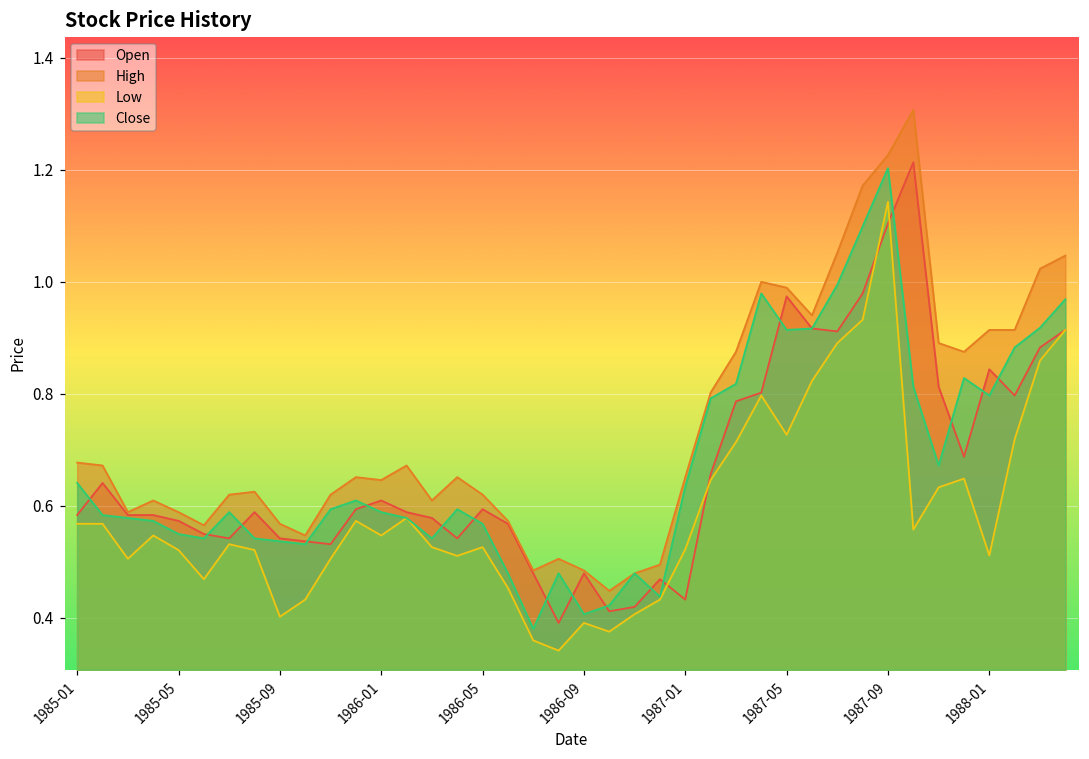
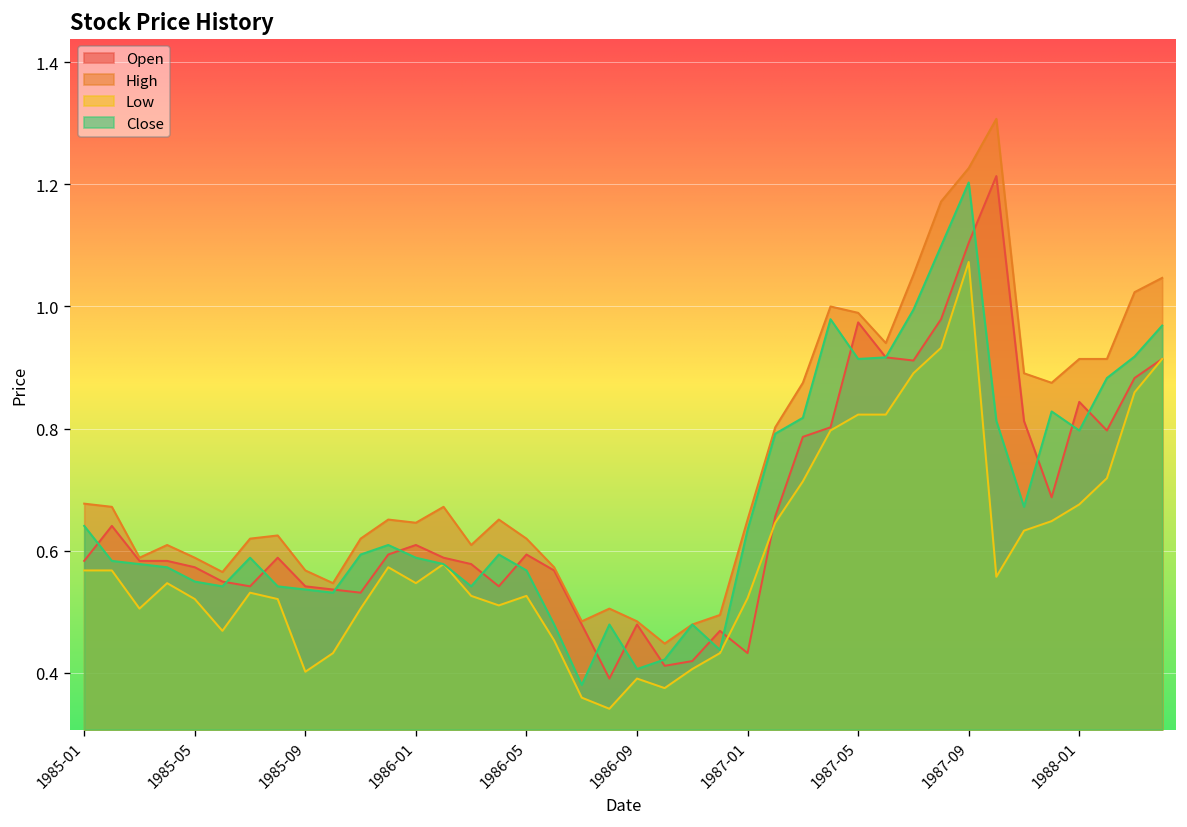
  {
    "Low": {
      "1985-01": 0.57,
      "1985-05": 0.52,
      "1985-09": 0.40,
      "1986-01": 0.55,
      "1986-05": 0.53,
      "1986-09": 0.39,
      "1987-01": 0.52,
-     "1987-05": 0.73,
-     "1987-09": 1.14,
-     "1988-01": 0.51
+     "1987-05": 0.82,
+     "1987-09": 1.07,
+     "1988-01": 0.68
    },
    "Close": {
      "1985-01": 0.64,
      "1985-05": 0.55,
      "1985-09": 0.54,
      "1986-01": 0.59,
      "1986-05": 0.57,
      "1986-09": 0.41,
      "1987-01": 0.63,
      "1987-05": 0.91,
      "1987-09": 1.20,
      "1988-01": 0.80
    }
  }
